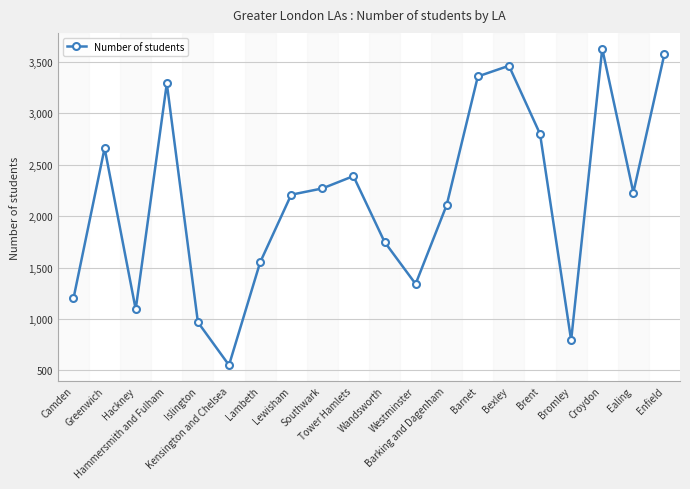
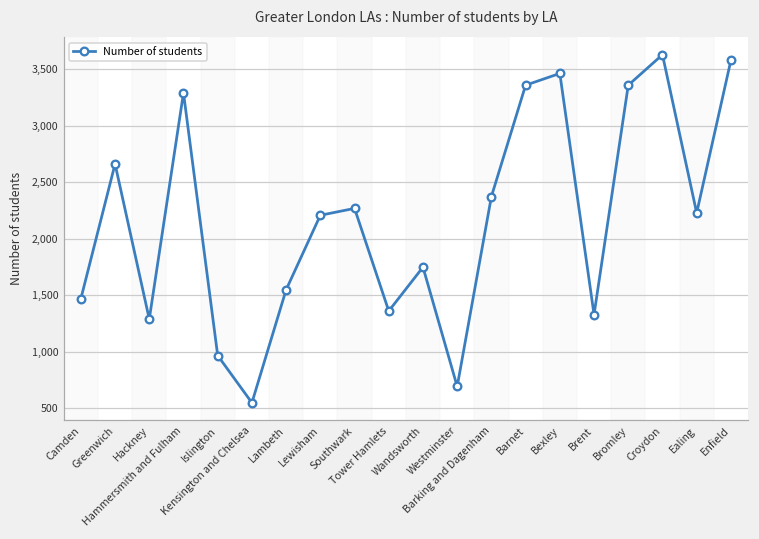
  {
-   "Camden": "1,200",
+   "Camden": "1,470",
    "Greenwich": "2,660",
-   "Hackney": "1,090",
+   "Hackney": "1,290",
    "Hammersmith and Fulham": "3,290",
    "Islington": "970",
    "Kensington and Chelsea": "550",
    "Lambeth": "1,550",
    "Lewisham": "2,210",
    "Southwark": "2,270",
-   "Tower Hamlets": "2,390",
+   "Tower Hamlets": "1,360",
    "Wandsworth": "1,750",
-   "Westminster": "1,340",
-   "Barking and Dagenham": "2,110",
+   "Westminster": "690",
+   "Barking and Dagenham": "2,380",
    "Barnet": "3,360",
    "Bexley": "3,460",
-   "Brent": "2,800",
-   "Bromley": "790",
+   "Brent": "1,330",
+   "Bromley": "3,360",
    "Croydon": "3,630",
    "Ealing": "2,230",
    "Enfield": "3,580"
  }
